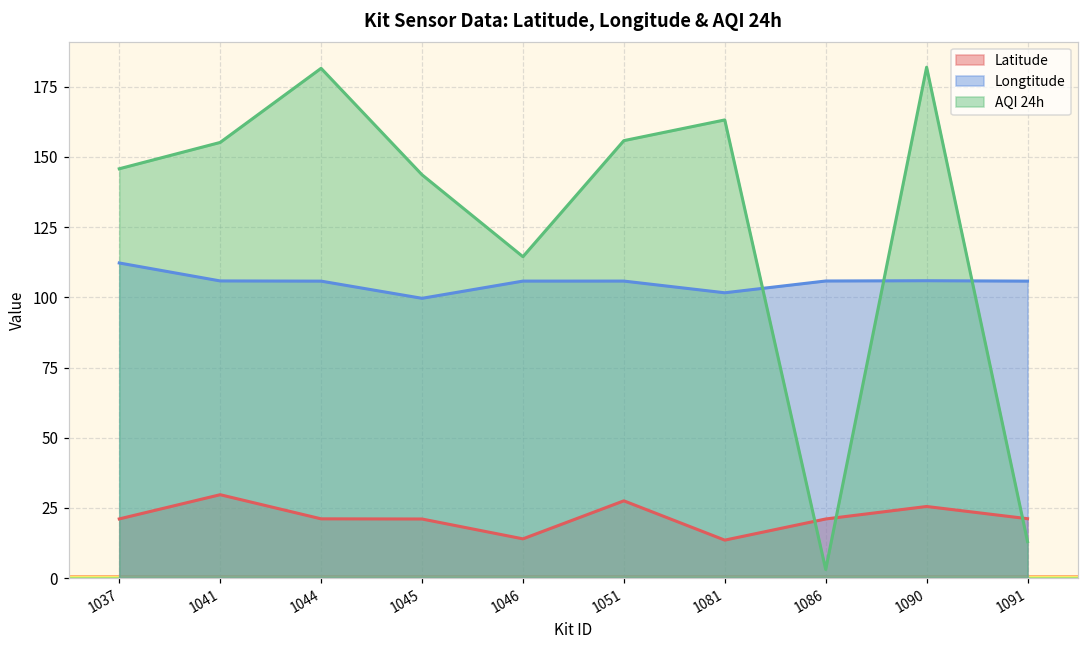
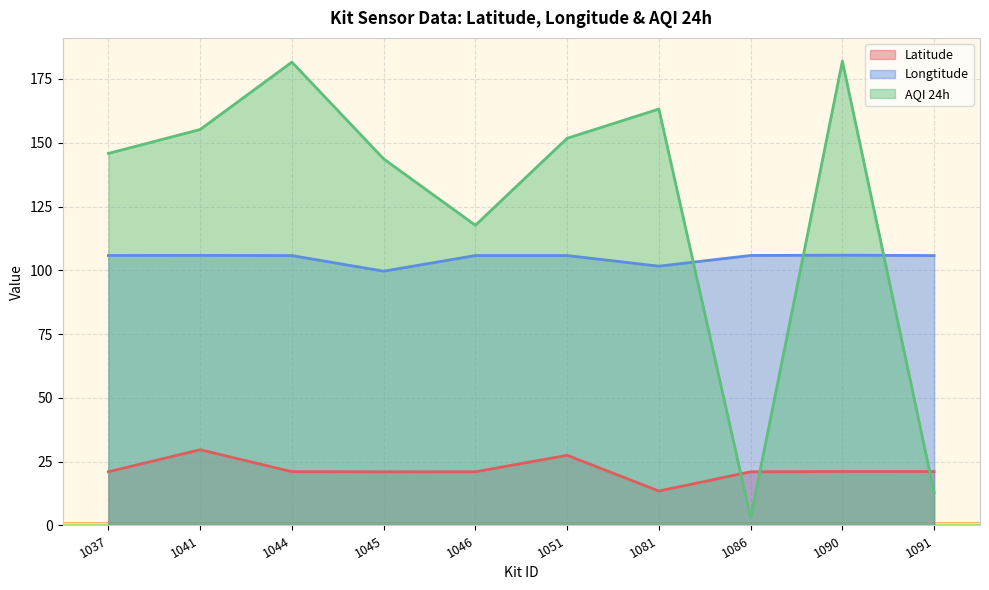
  {
    "Latitude": {
      "1037": 21,
      "1041": 30,
      "1044": 21,
      "1045": 21,
-     "1046": 14,
+     "1046": 21,
      "1051": 27,
      "1081": 13,
      "1086": 21,
-     "1090": 25,
+     "1090": 21,
      "1091": 21
    },
    "Longtitude": {
-     "1037": 112,
+     "1037": 106,
      "1041": 106,
      "1044": 106,
      "1045": 100,
      "1046": 106,
      "1051": 106,
      "1081": 102,
      "1086": 106,
      "1090": 106,
      "1091": 106
    },
    "AQI 24h": {
      "1037": 146,
      "1041": 155,
      "1044": 182,
      "1045": 144,
-     "1046": 114,
-     "1051": 156,
+     "1046": 118,
+     "1051": 152,
      "1081": 163,
      "1086": 3,
      "1090": 182,
      "1091": 13
    }
  }
